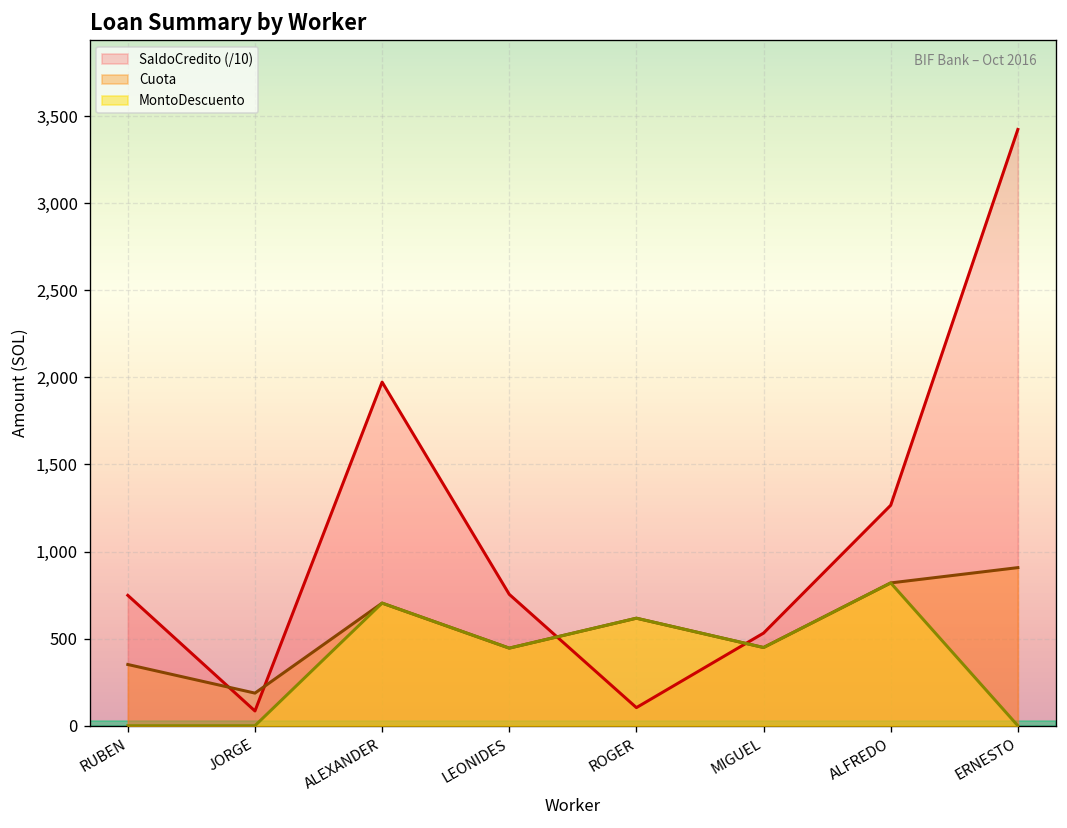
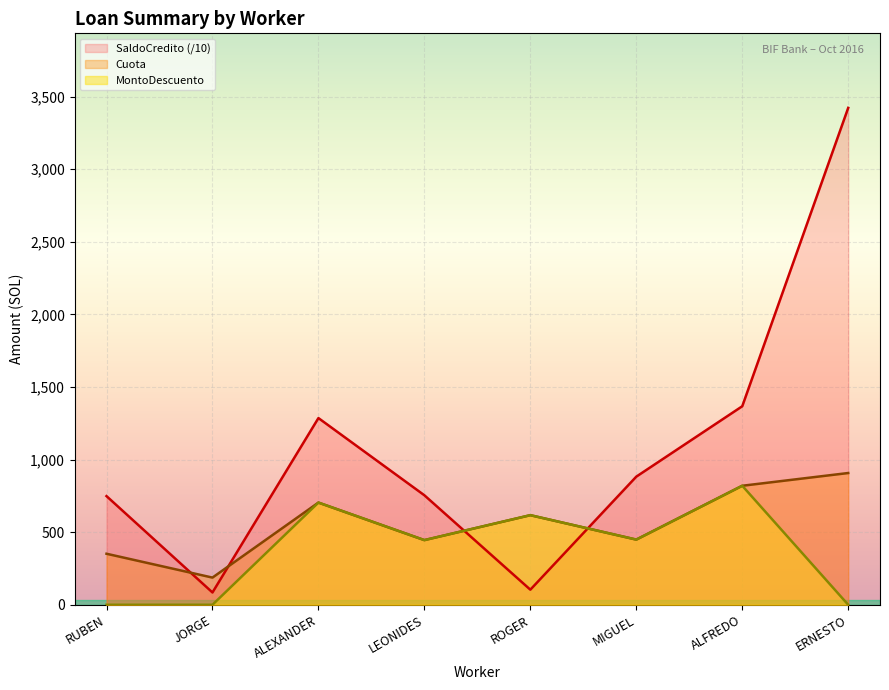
  {
    "SaldoCredito (/10)": {
      "RUBEN": "750",
      "JORGE": "80",
-     "ALEXANDER": "1,970",
+     "ALEXANDER": "1,290",
      "LEONIDES": "750",
      "ROGER": "100",
-     "MIGUEL": "530",
-     "ALFREDO": "1,270",
+     "MIGUEL": "880",
+     "ALFREDO": "1,370",
      "ERNESTO": "3,420"
    }
  }
